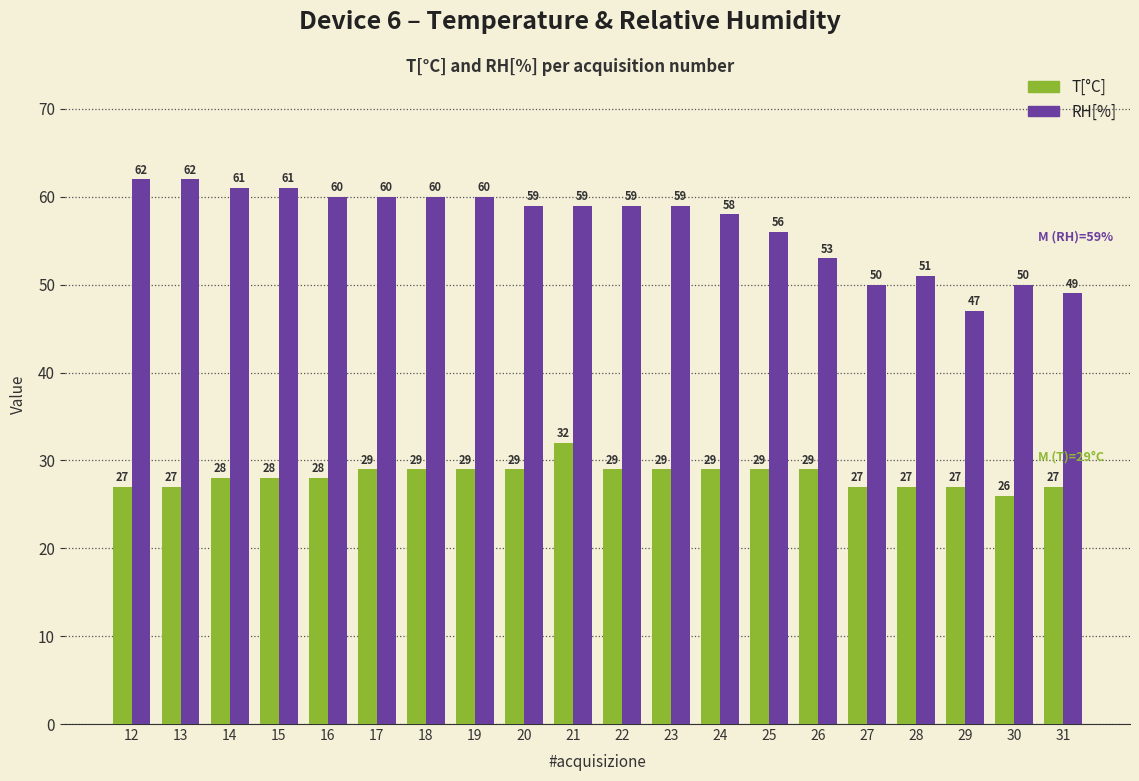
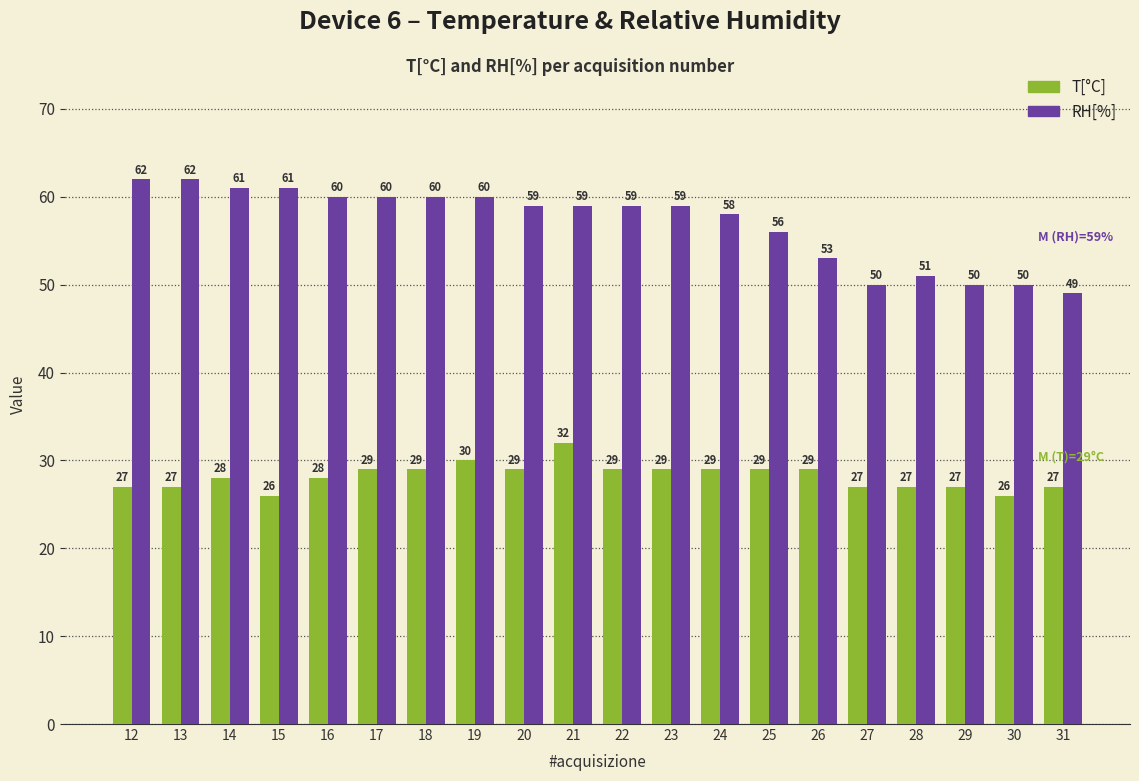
  {
    "T[°C]": {
      "12": 27,
      "13": 27,
      "14": 28,
-     "15": 28,
+     "15": 26,
      "16": 28,
      "17": 29,
      "18": 29,
-     "19": 29,
+     "19": 30,
      "20": 29,
      "21": 32,
      "22": 29,
      "23": 29,
      "24": 29,
      "25": 29,
      "26": 29,
      "27": 27,
      "28": 27,
      "29": 27,
      "30": 26,
      "31": 27
    },
    "RH[%]": {
      "12": 62,
      "13": 62,
      "14": 61,
      "15": 61,
      "16": 60,
      "17": 60,
      "18": 60,
      "19": 60,
      "20": 59,
      "21": 59,
      "22": 59,
      "23": 59,
      "24": 58,
      "25": 56,
      "26": 53,
      "27": 50,
      "28": 51,
-     "29": 47,
+     "29": 50,
      "30": 50,
      "31": 49
    }
  }
